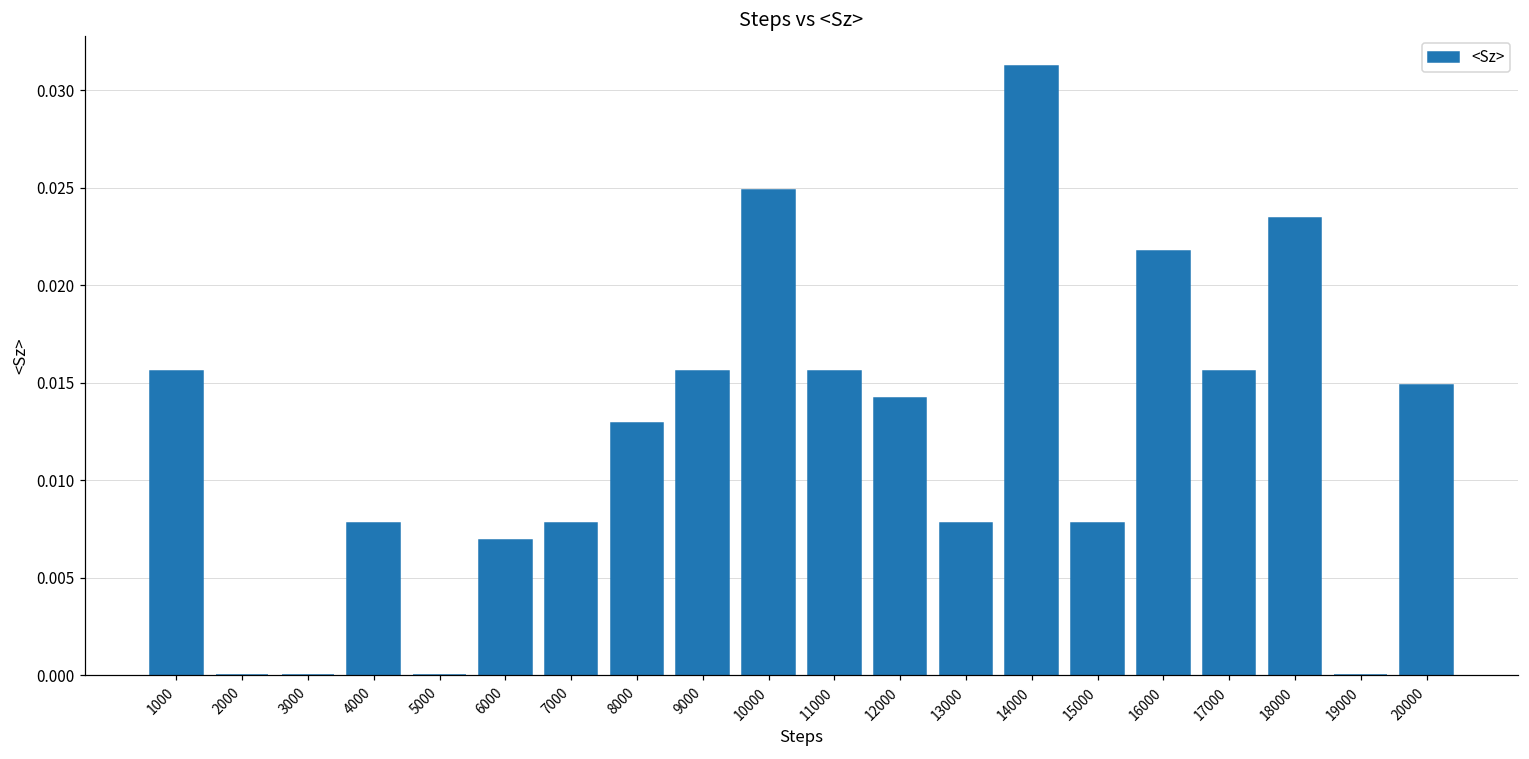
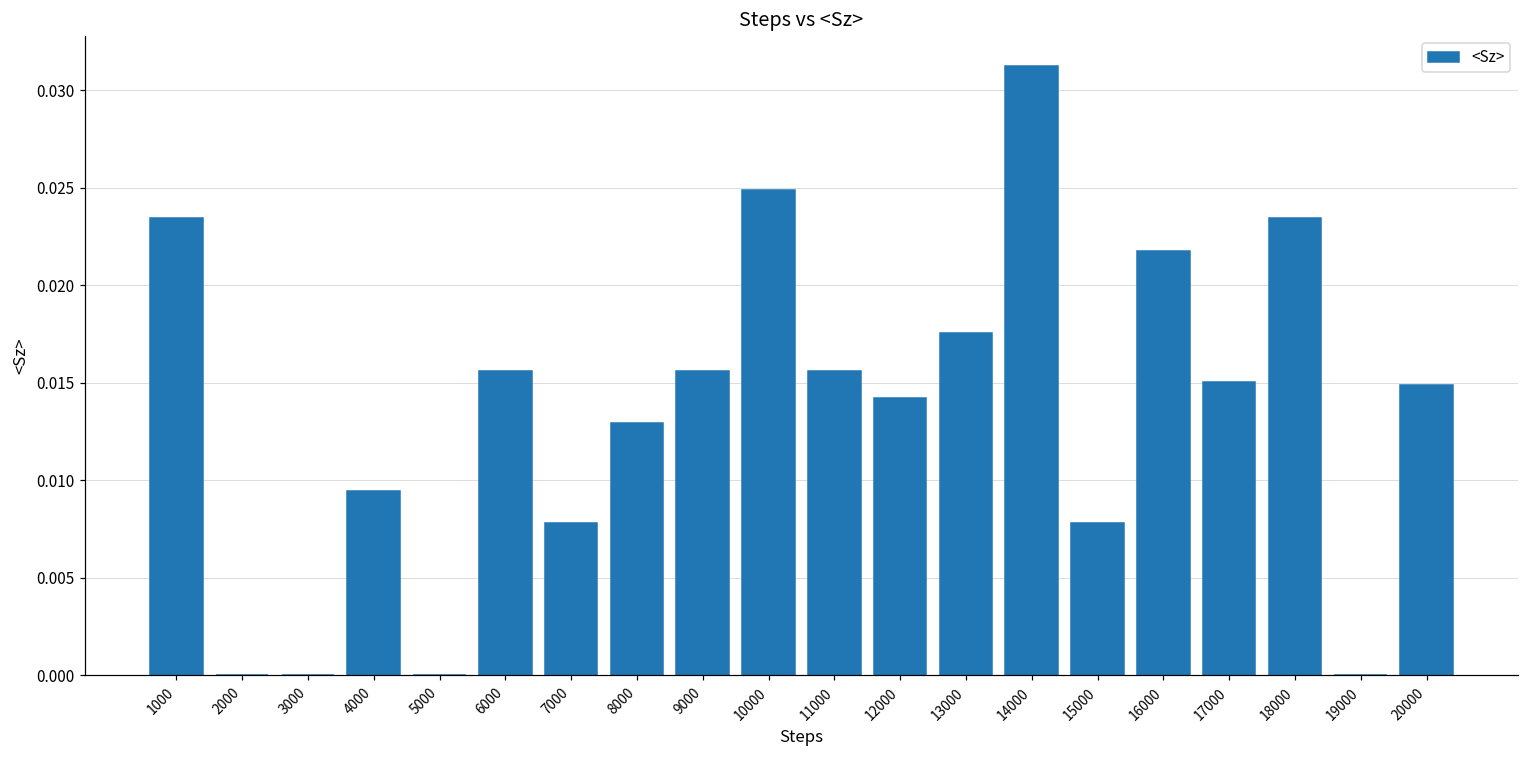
  {
-   "1000": 0.0156,
+   "1000": 0.0234,
    "2000": 0.0000,
    "3000": 0.0000,
-   "4000": 0.0078,
+   "4000": 0.0094,
    "5000": 0.0000,
-   "6000": 0.0070,
+   "6000": 0.0156,
    "7000": 0.0078,
    "8000": 0.0130,
    "9000": 0.0156,
    "10000": 0.0249,
    "11000": 0.0156,
    "12000": 0.0142,
-   "13000": 0.0078,
+   "13000": 0.0176,
    "14000": 0.0313,
    "15000": 0.0078,
    "16000": 0.0218,
-   "17000": 0.0156,
+   "17000": 0.0150,
    "18000": 0.0234,
    "19000": 0.0000,
    "20000": 0.0149
  }
